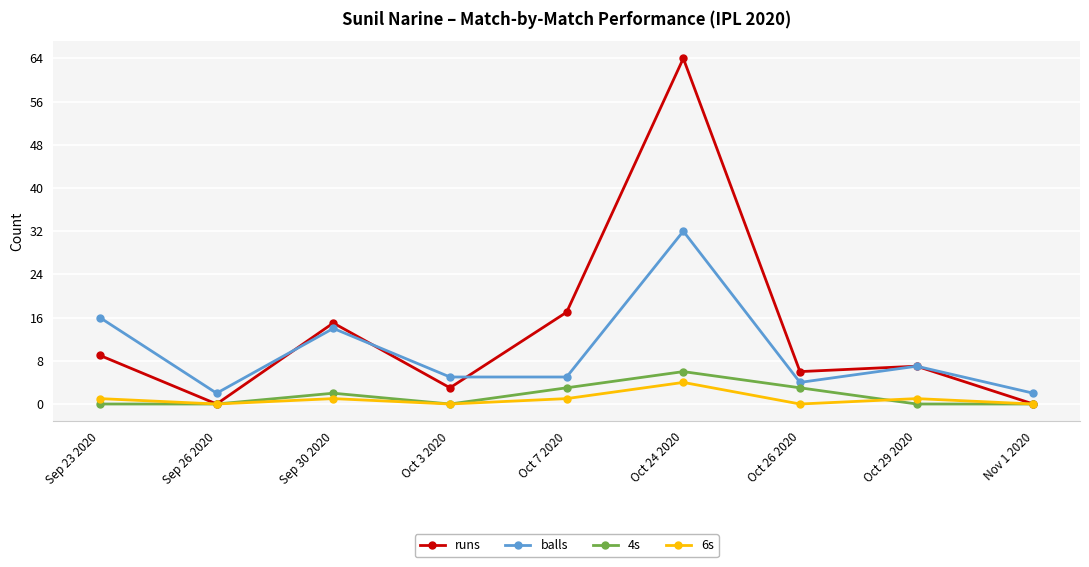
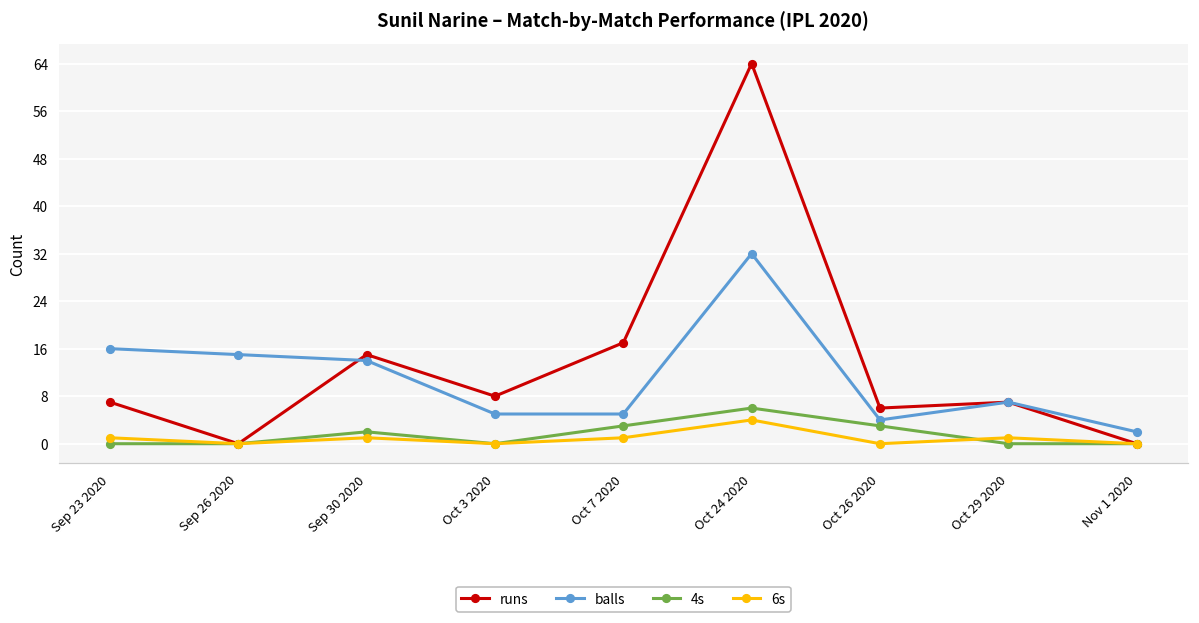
  {
    "runs": {
-     "Sep 23 2020": 9,
+     "Sep 23 2020": 7,
      "Sep 30 2020": 15,
-     "Oct 3 2020": 3,
+     "Oct 3 2020": 8,
      "Oct 7 2020": 17,
      "Oct 24 2020": 64,
      "Oct 26 2020": 6
    },
    "balls": {
      "Sep 23 2020": 16,
-     "Sep 26 2020": 2,
+     "Sep 26 2020": 15,
      "Sep 30 2020": 14,
      "Oct 3 2020": 5,
      "Oct 7 2020": 5,
      "Oct 24 2020": 32,
      "Oct 26 2020": 4,
      "Nov 1 2020": 2
    },
    "4s": {
      "Sep 23 2020": 0,
      "Sep 30 2020": 2,
      "Oct 7 2020": 3,
      "Oct 24 2020": 6,
      "Oct 26 2020": 3,
      "Oct 29 2020": 0
    },
    "6s": {
      "Sep 23 2020": 1,
      "Sep 30 2020": 1,
      "Oct 7 2020": 1,
      "Oct 24 2020": 4,
      "Oct 26 2020": 0,
      "Oct 29 2020": 1
    }
  }
